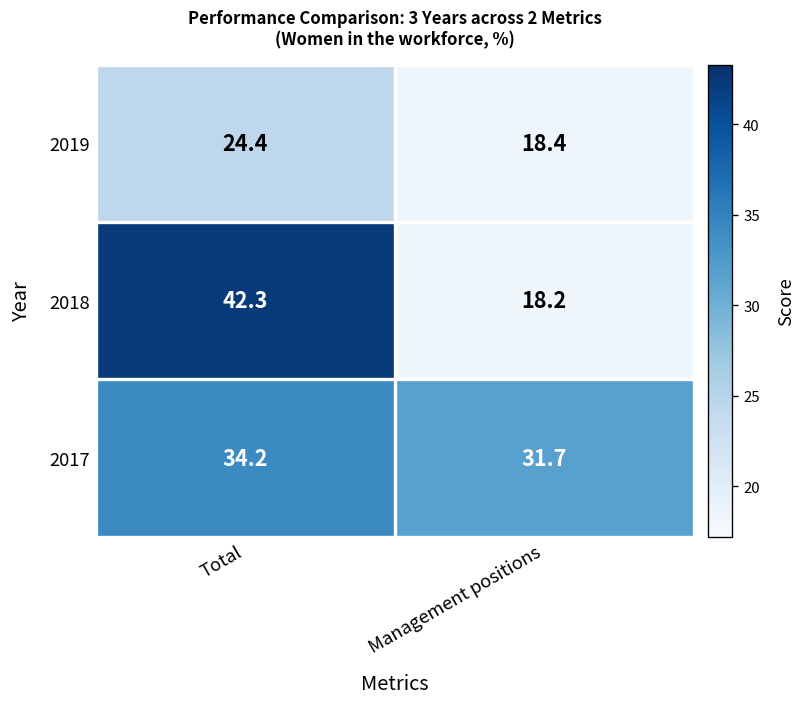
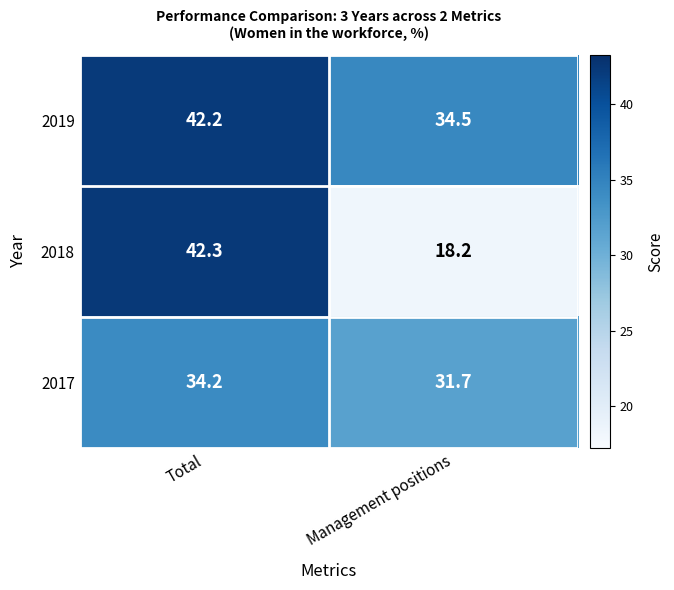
  {
    "2019": {
-     "Total": 24.4,
-     "Management positions": 18.4
+     "Total": 42.2,
+     "Management positions": 34.5
    },
    "2018": {
      "Total": 42.3,
      "Management positions": 18.2
    },
    "2017": {
      "Total": 34.2,
      "Management positions": 31.7
    }
  }
